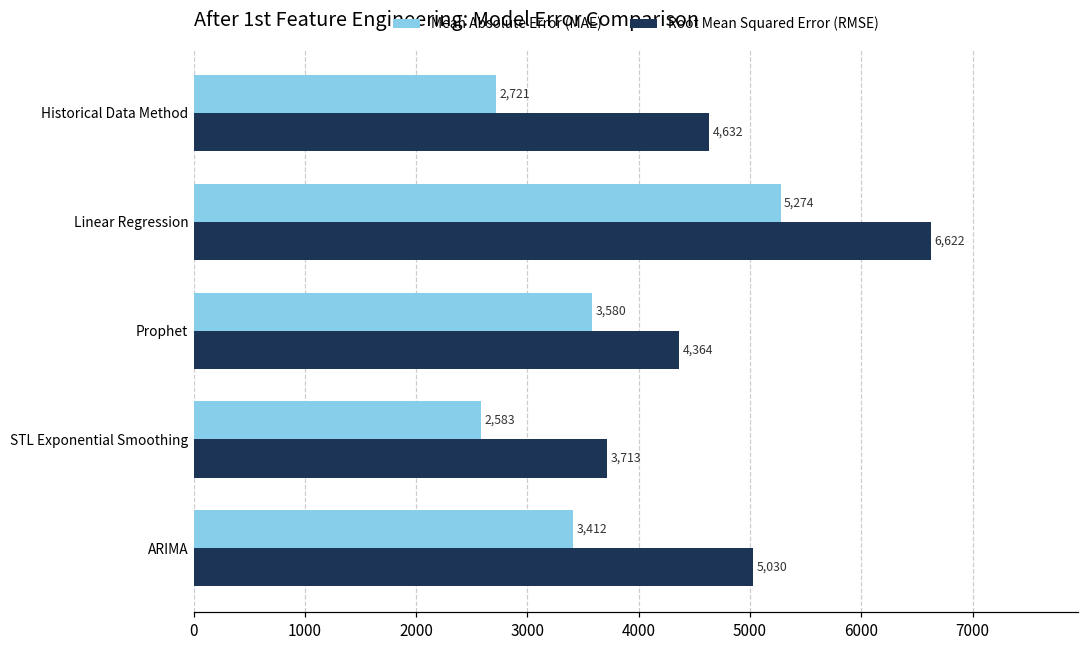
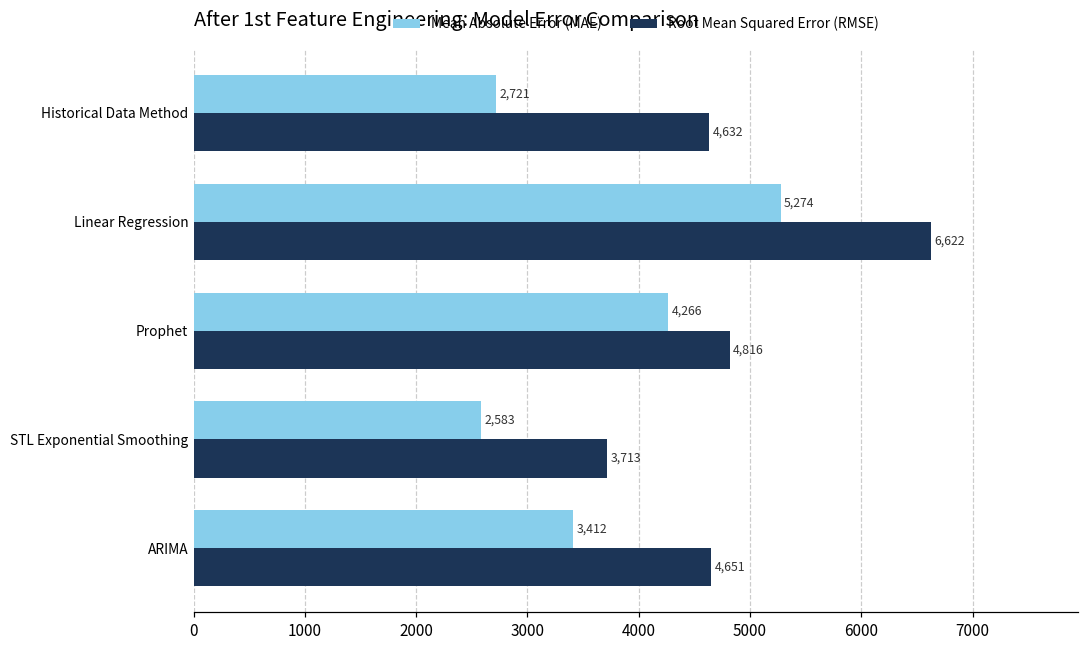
  {
    "Mean Absolute Error (MAE)": {
      "Historical Data Method": "2,721",
      "Linear Regression": "5,274",
-     "Prophet": "3,580",
+     "Prophet": "4,266",
      "STL Exponential Smoothing": "2,583",
      "ARIMA": "3,412"
    },
    "Root Mean Squared Error (RMSE)": {
      "Historical Data Method": "4,632",
      "Linear Regression": "6,622",
-     "Prophet": "4,364",
+     "Prophet": "4,816",
      "STL Exponential Smoothing": "3,713",
-     "ARIMA": "5,030"
+     "ARIMA": "4,651"
    }
  }
